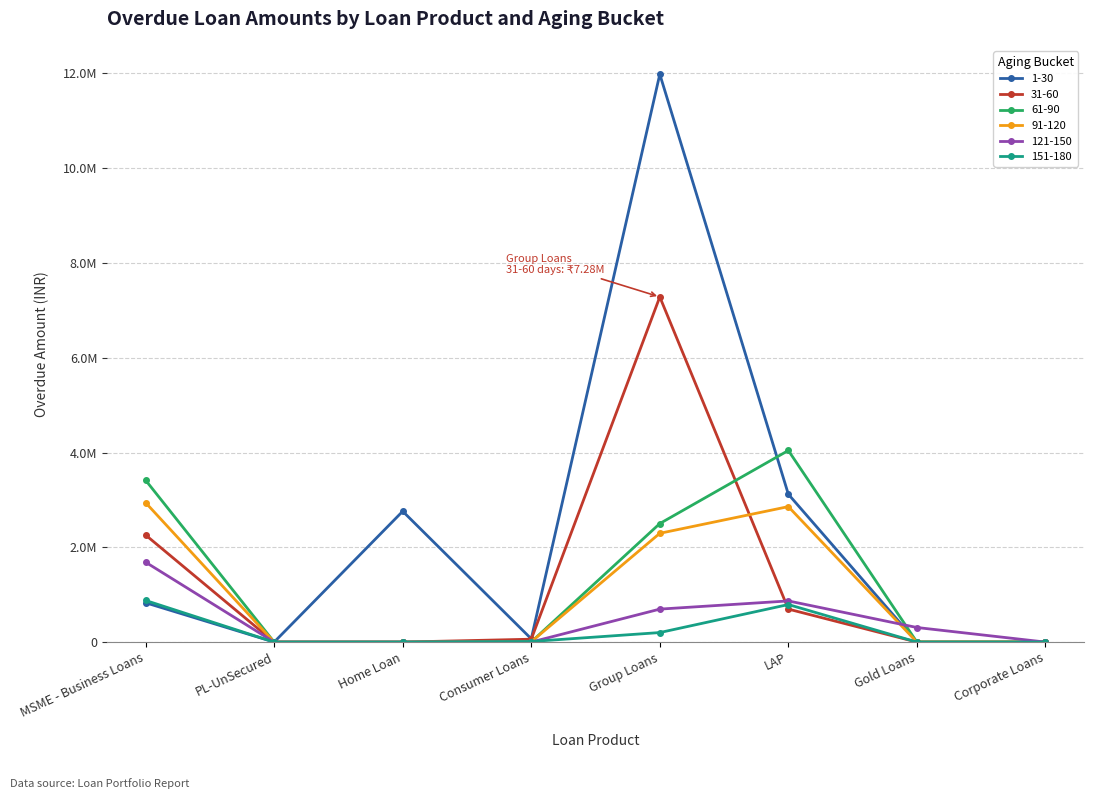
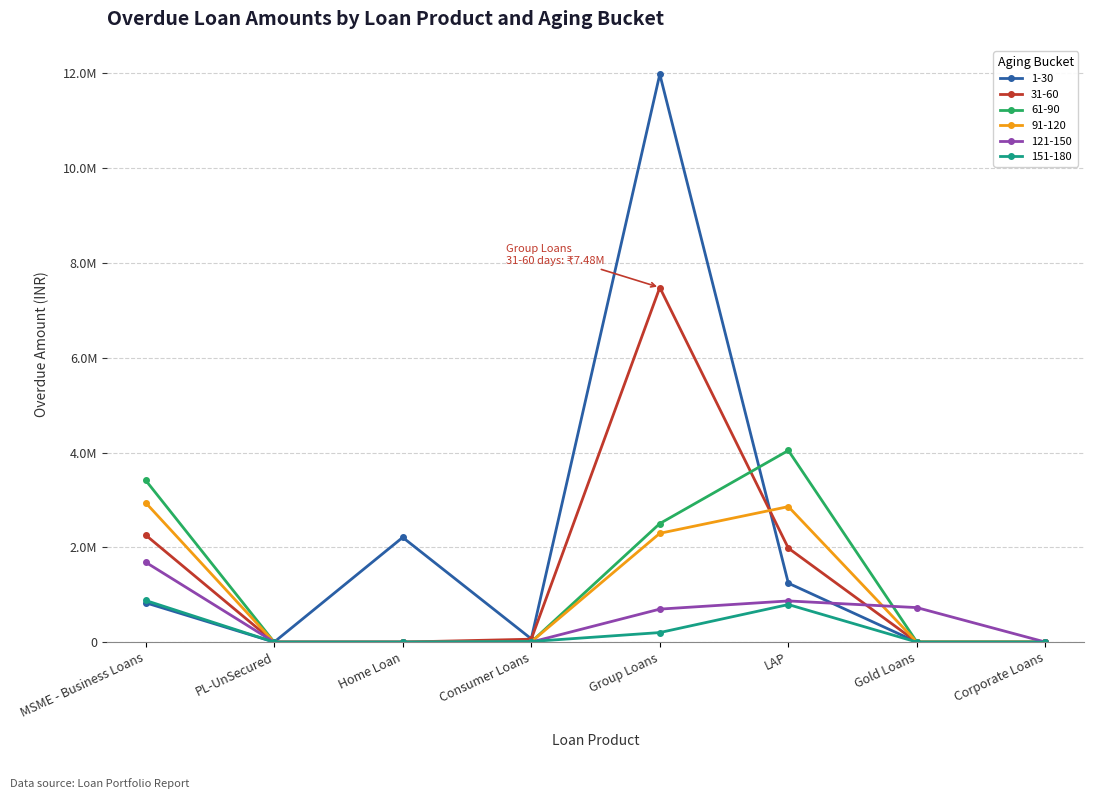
  {
    "1-30": {
-     "Home Loan": "2800000",
+     "Home Loan": "2200000",
      "Group Loans": "12000000",
-     "LAP": "3100000"
+     "LAP": "1200000"
    },
    "31-60": {
-     "Group Loans": "7.28M",
-     "LAP": "700000"
+     "Group Loans": "7.48M",
+     "LAP": "2000000"
    },
    "91-120": {
      "MSME - Business Loans": "2900000",
      "Group Loans": "2300000",
      "LAP": "2900000"
    },
    "121-150": {
      "MSME - Business Loans": "1700000",
      "Group Loans": "700000",
      "LAP": "900000",
-     "Gold Loans": "300000"
+     "Gold Loans": "700000"
    }
  }
